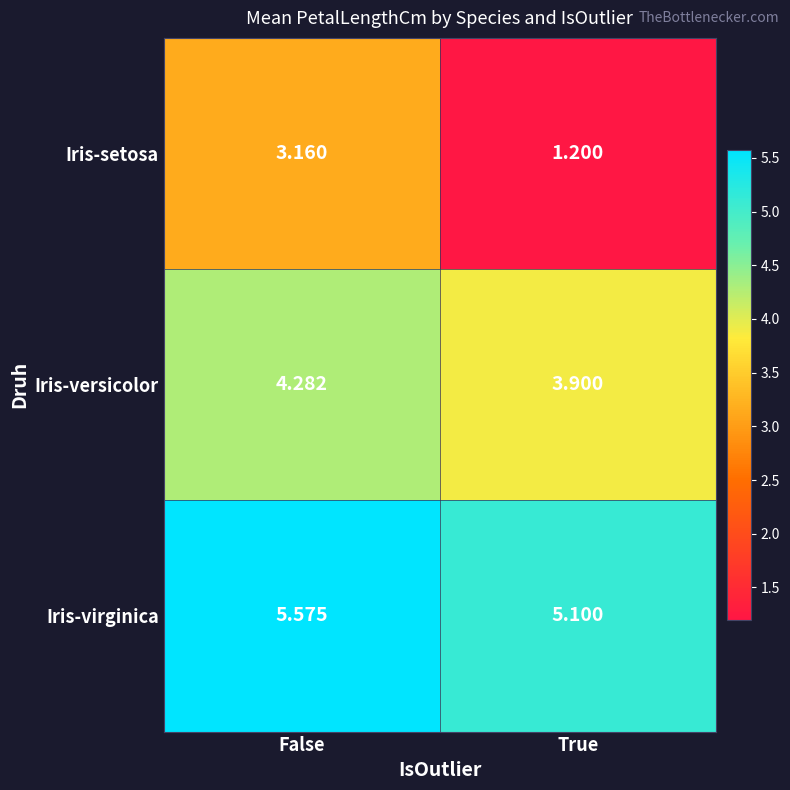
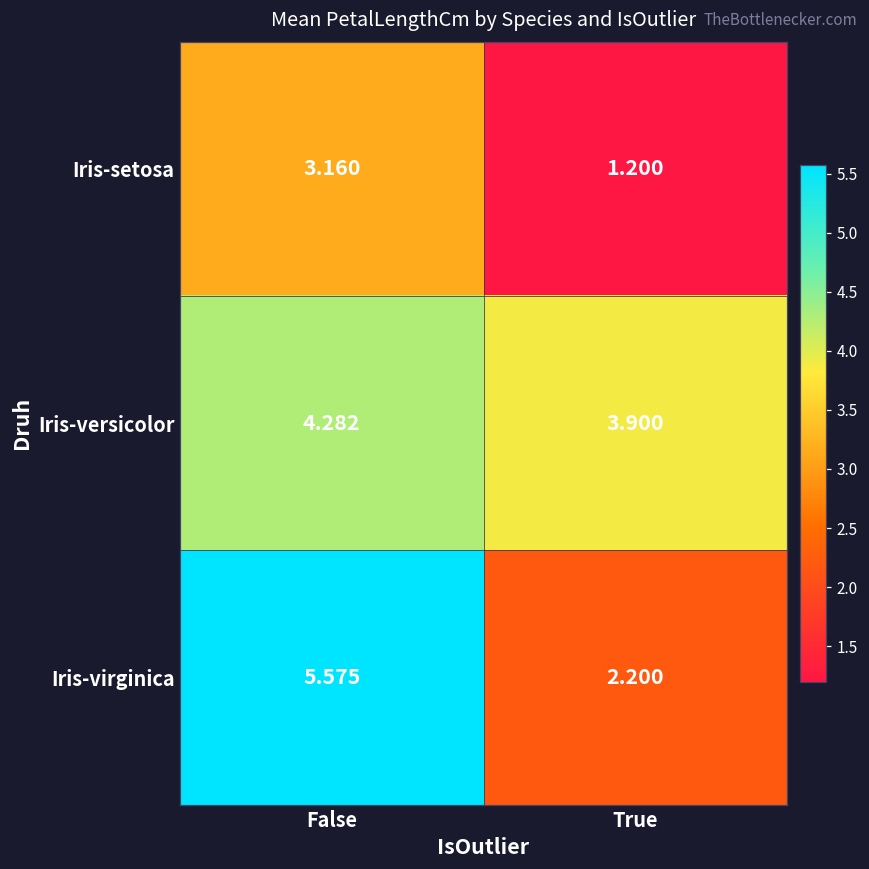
  {
    "Iris-setosa": {
      "False": 3.160,
      "True": 1.200
    },
    "Iris-versicolor": {
      "False": 4.282,
      "True": 3.900
    },
    "Iris-virginica": {
      "False": 5.575,
-     "True": 5.100
+     "True": 2.200
    }
  }
